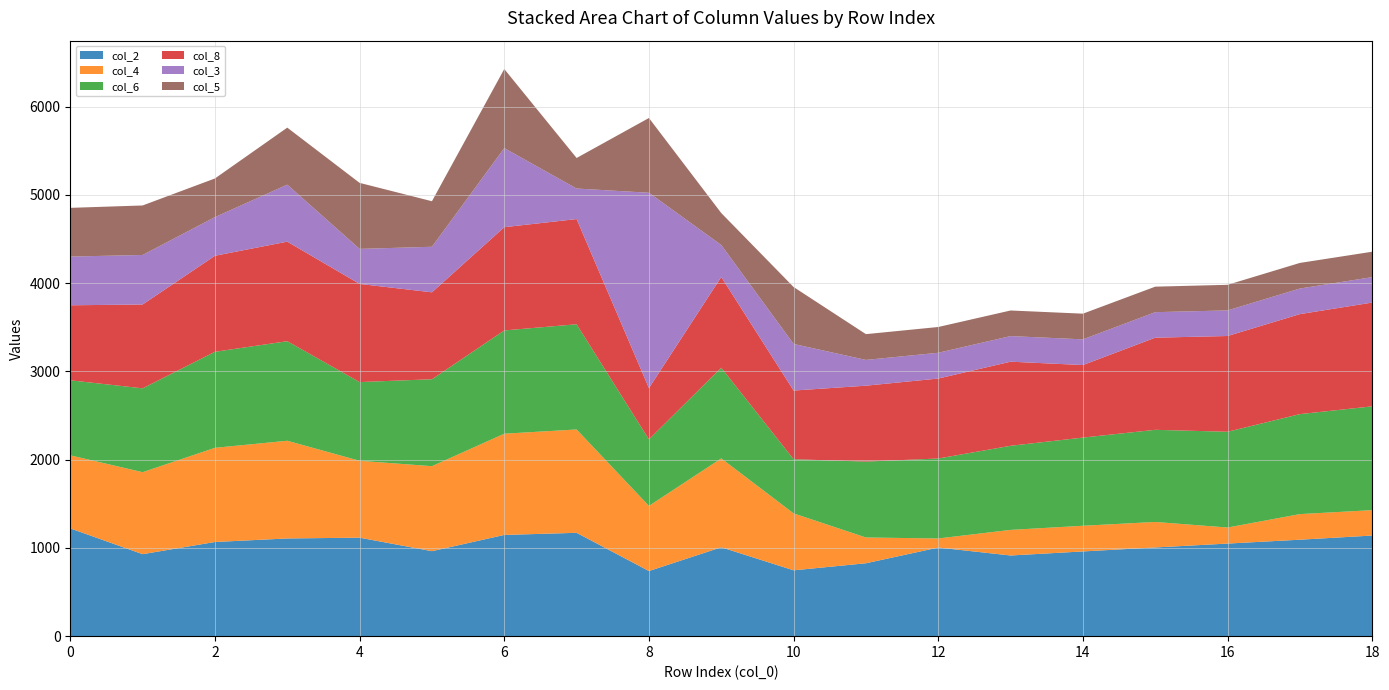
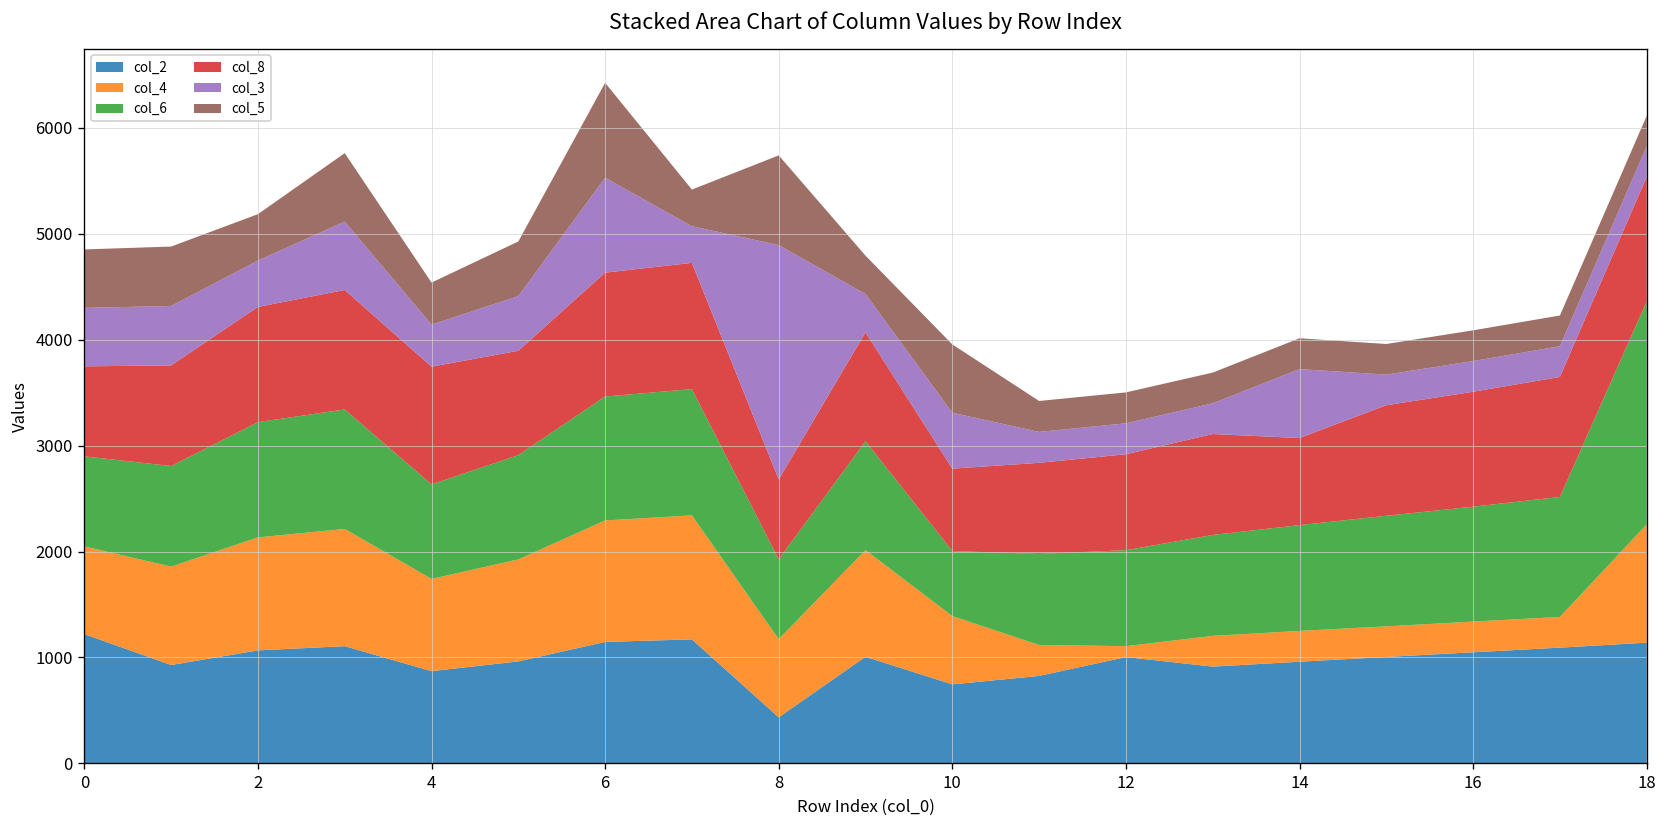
  {
    "col_2": {
      "0": 1200,
      "2": 1100,
-     "4": 1100,
+     "4": 900,
      "6": 1100,
-     "8": 700,
+     "8": 400,
      "10": 700,
      "12": 1000,
      "14": 1000,
      "16": 1000,
      "18": 1100
    },
    "col_4": {
      "0": 800,
      "2": 1100,
      "4": 900,
      "6": 1100,
      "8": 700,
      "10": 600,
      "12": 100,
      "14": 300,
-     "16": 200,
-     "18": 300
+     "16": 300,
+     "18": 1100
    },
    "col_6": {
      "0": 900,
      "2": 1100,
      "4": 900,
      "6": 1200,
      "8": 800,
      "10": 600,
      "12": 900,
      "14": 1000,
      "16": 1100,
-     "18": 1200
+     "18": 2100
    },
    "col_8": {
      "0": 900,
      "2": 1100,
      "4": 1100,
      "6": 1200,
-     "8": 600,
+     "8": 800,
      "10": 800,
      "12": 900,
      "14": 800,
      "16": 1100,
      "18": 1200
    },
    "col_3": {
      "0": 600,
      "2": 400,
      "4": 400,
      "6": 900,
      "8": 2200,
      "10": 500,
      "12": 300,
-     "14": 300,
+     "14": 700,
      "16": 300,
      "18": 300
    },
    "col_5": {
      "0": 600,
      "2": 400,
-     "4": 700,
+     "4": 400,
      "6": 900,
      "8": 800,
      "10": 600,
      "12": 300,
      "14": 300,
      "16": 300,
      "18": 300
    }
  }
